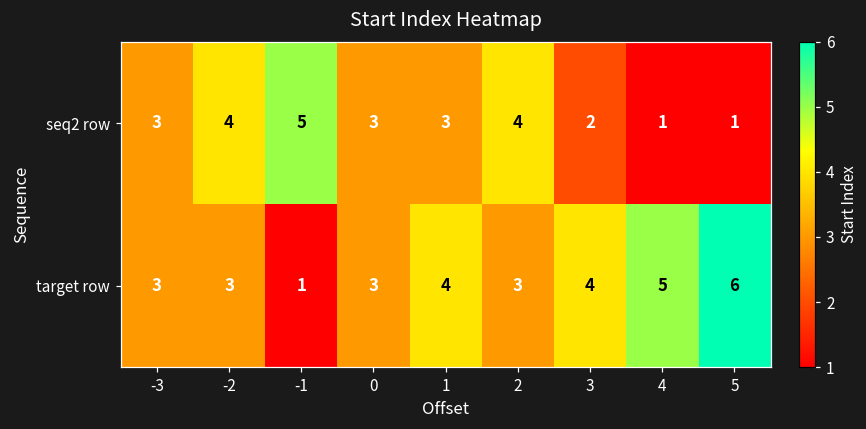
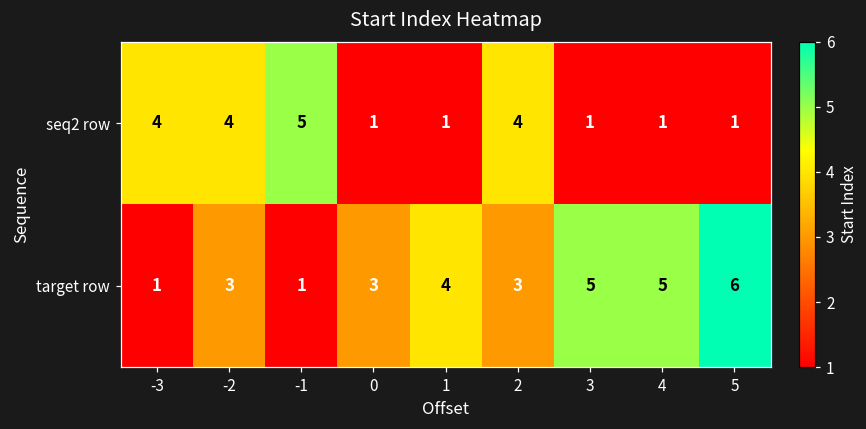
  {
    "seq2 row": {
-     "-3": 3,
+     "-3": 4,
      "-2": 4,
      "-1": 5,
-     "0": 3,
-     "1": 3,
+     "0": 1,
+     "1": 1,
      "2": 4,
-     "3": 2,
+     "3": 1,
      "4": 1,
      "5": 1
    },
    "target row": {
-     "-3": 3,
+     "-3": 1,
      "-2": 3,
      "-1": 1,
      "0": 3,
      "1": 4,
      "2": 3,
-     "3": 4,
+     "3": 5,
      "4": 5,
      "5": 6
    }
  }
